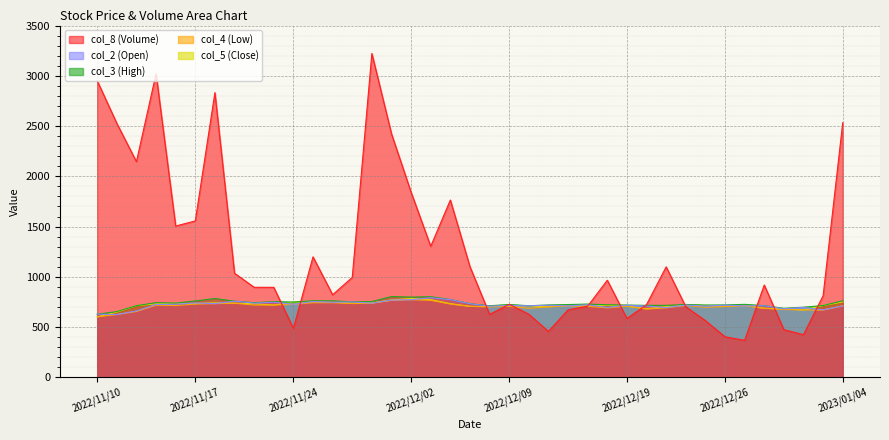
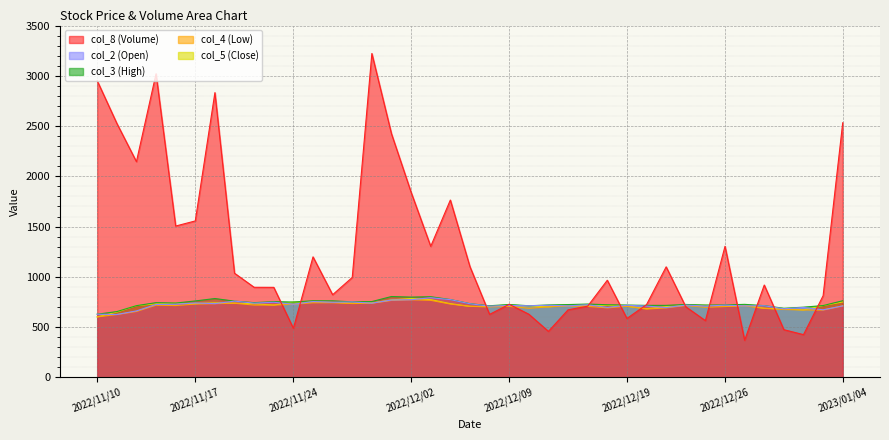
  {
    "col_8 (Volume)": {
      "2022/11/17": 1560,
      "2022/11/24": 490,
      "2022/12/02": 1840,
      "2022/12/19": 590,
-     "2022/12/26": 400,
+     "2022/12/26": 1300,
      "2023/01/04": 2530
    }
  }
